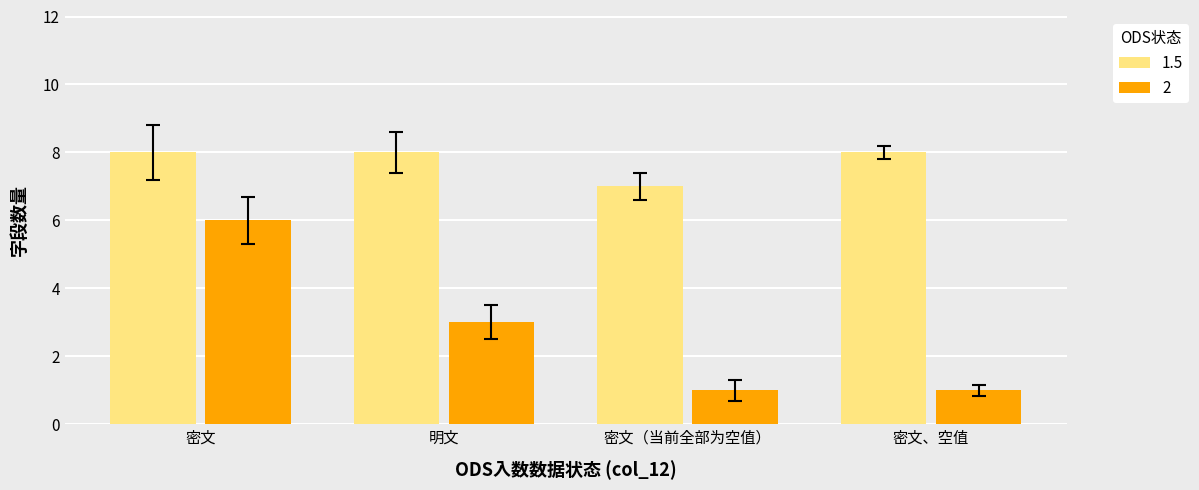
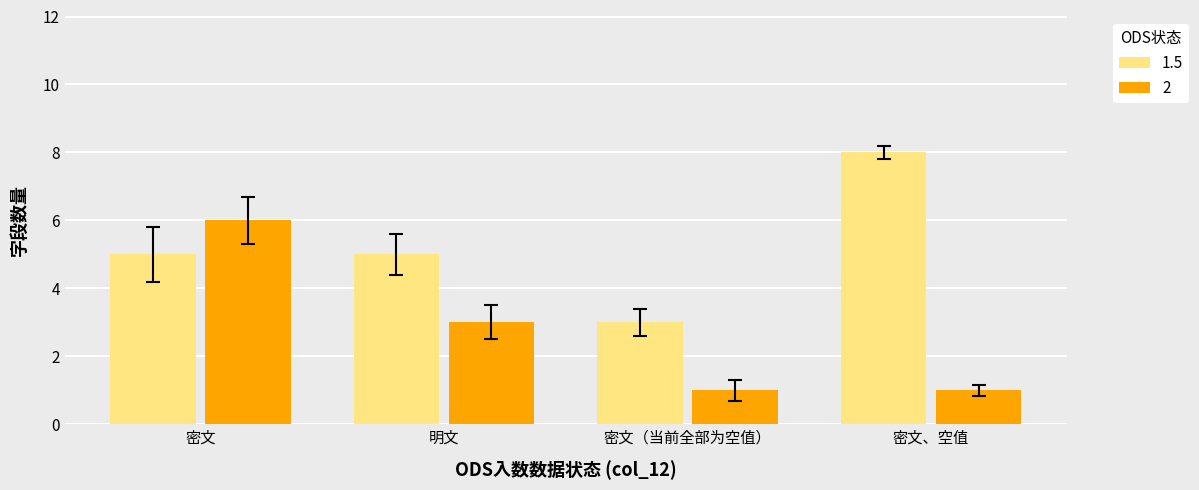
  {
    "1.5": {
-     "密文": 8,
-     "明文": 8,
-     "密文（当前全部为空值）": 7,
+     "密文": 5,
+     "明文": 5,
+     "密文（当前全部为空值）": 3,
      "密文、空值": 8
    },
    "2": {
      "密文": 6,
      "明文": 3,
      "密文（当前全部为空值）": 1,
      "密文、空值": 1
    }
  }
